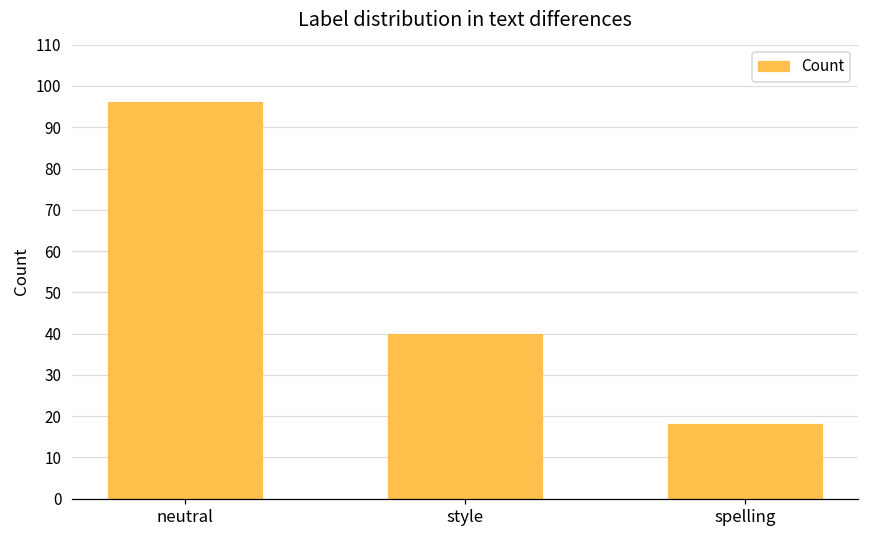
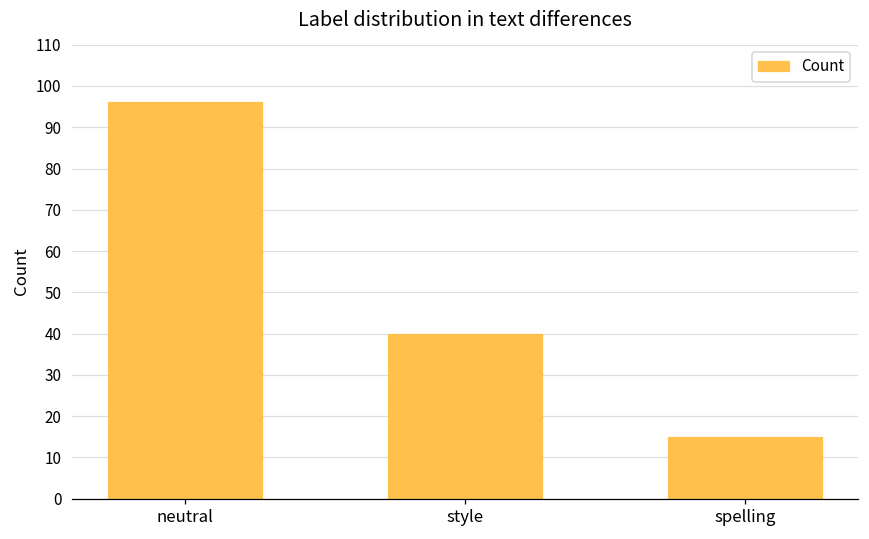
  {
    "neutral": 96,
    "style": 40,
-   "spelling": 18
+   "spelling": 15
  }
